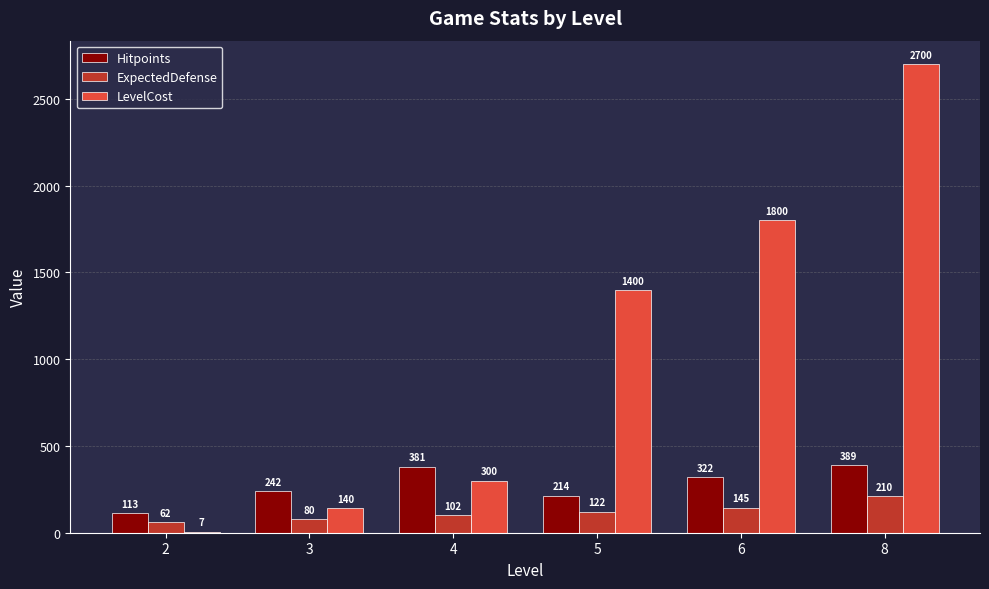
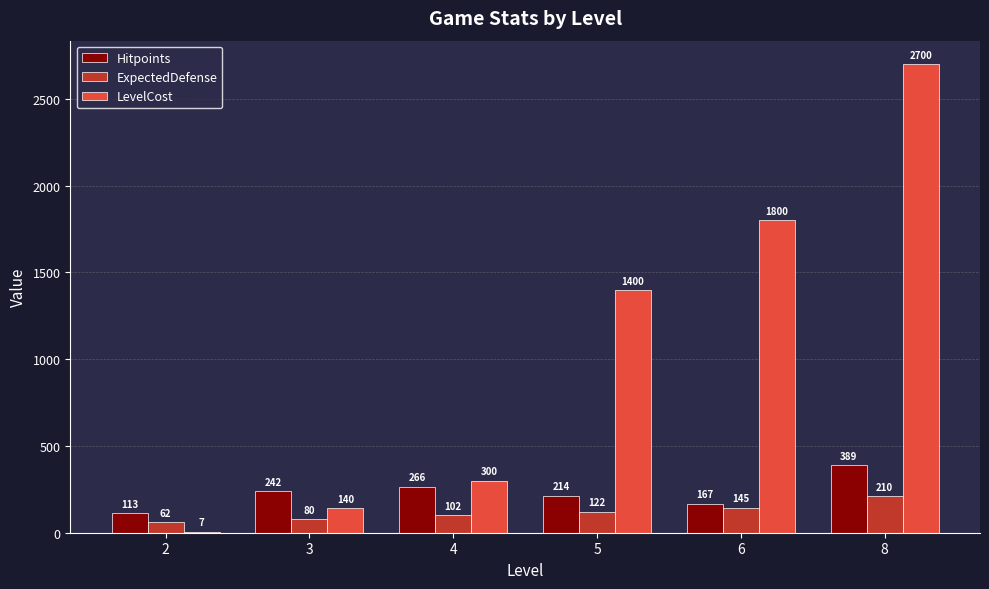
  {
    "Hitpoints": {
      "2": 113,
      "3": 242,
-     "4": 381,
+     "4": 266,
      "5": 214,
-     "6": 322
+     "6": 167
    }
  }
